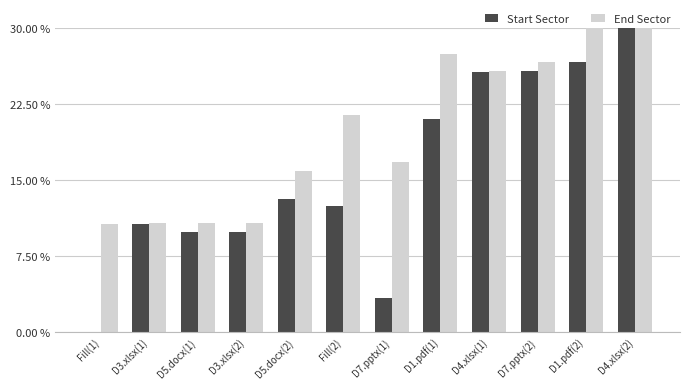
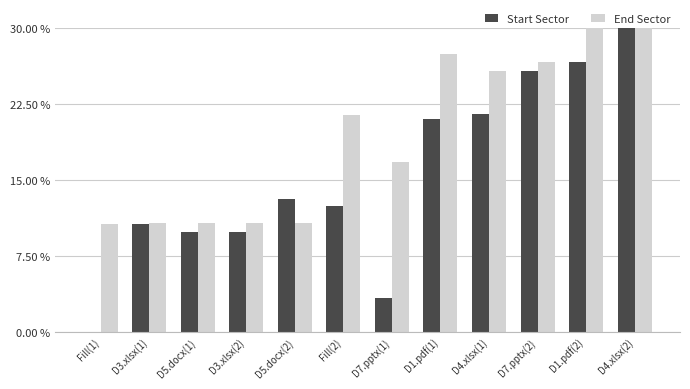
  {
    "Start Sector": {
      "Fill(1)": "0.0 %",
      "D3.xlsx(1)": "10.7 %",
      "D5.docx(1)": "9.9 %",
      "D3.xlsx(2)": "9.8 %",
      "D5.docx(2)": "13.1 %",
      "Fill(2)": "12.4 %",
      "D7.pptx(1)": "3.3 %",
      "D1.pdf(1)": "21.0 %",
-     "D4.xlsx(1)": "25.7 %",
+     "D4.xlsx(1)": "21.5 %",
      "D7.pptx(2)": "25.7 %",
      "D1.pdf(2)": "26.7 %",
      "D4.xlsx(2)": "30.0 %"
    },
    "End Sector": {
      "Fill(1)": "10.7 %",
      "D3.xlsx(1)": "10.7 %",
      "D5.docx(1)": "10.7 %",
      "D3.xlsx(2)": "10.7 %",
-     "D5.docx(2)": "15.9 %",
+     "D5.docx(2)": "10.8 %",
      "Fill(2)": "21.4 %",
      "D7.pptx(1)": "16.8 %",
      "D1.pdf(1)": "27.5 %",
      "D4.xlsx(1)": "25.7 %",
      "D7.pptx(2)": "26.7 %",
      "D1.pdf(2)": "30.0 %",
      "D4.xlsx(2)": "30.0 %"
    }
  }
